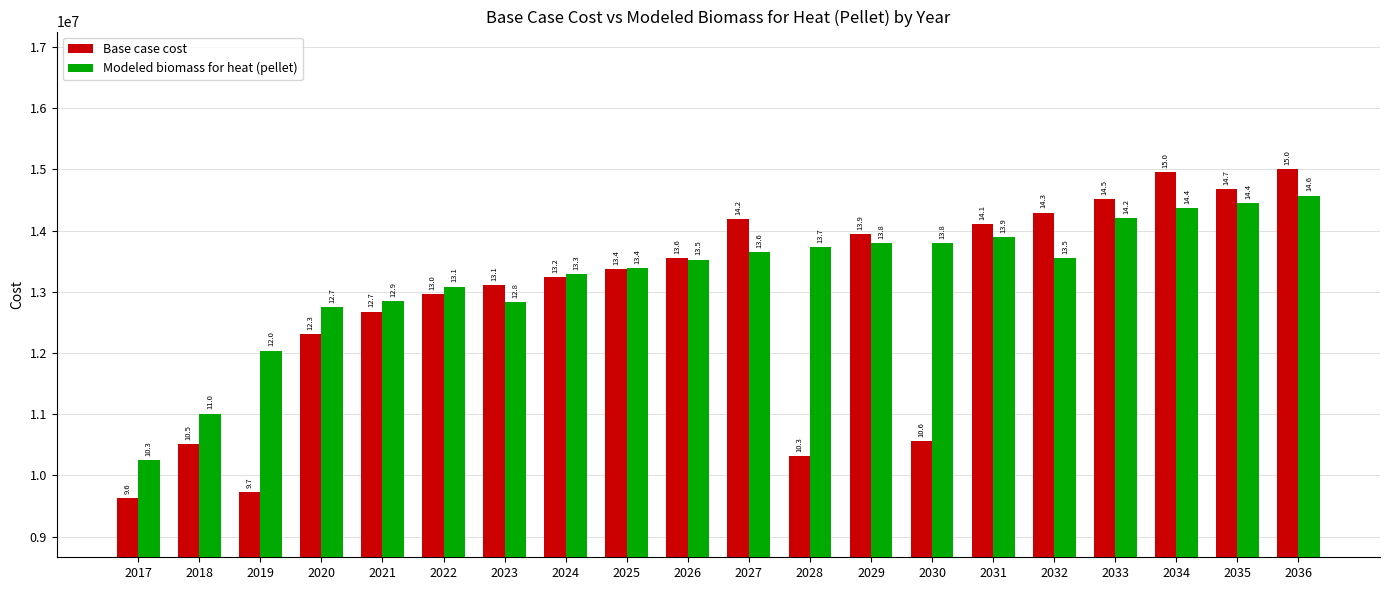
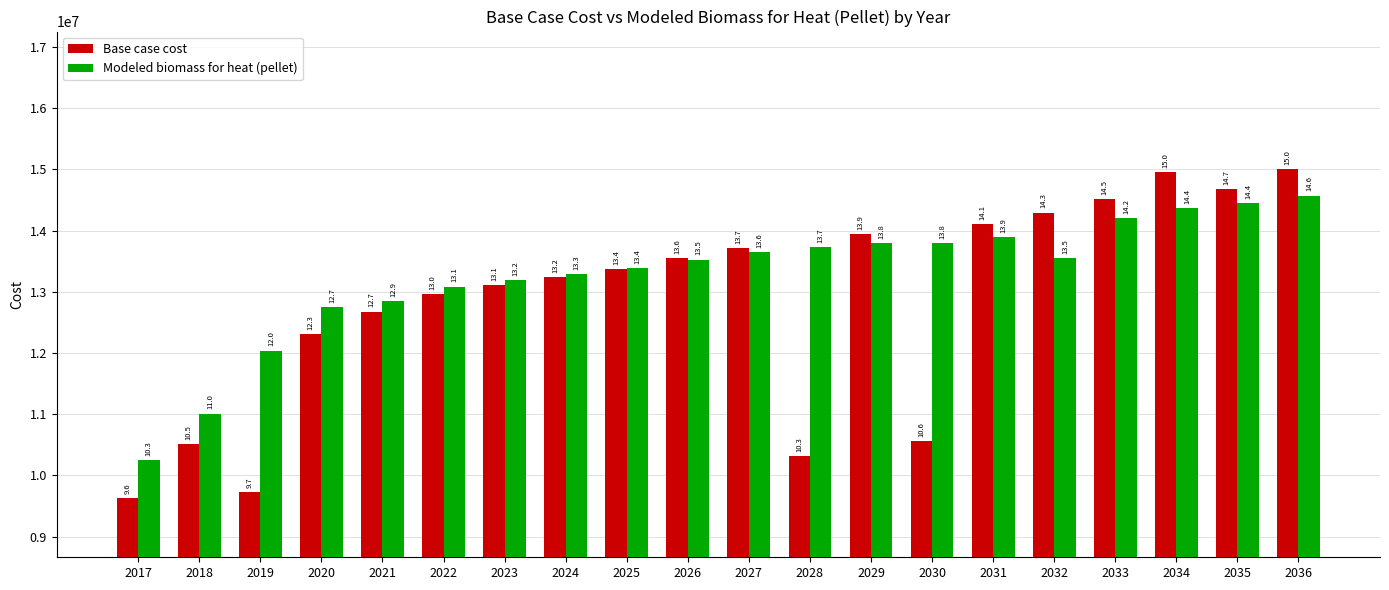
  {
    "Base case cost": {
-     "2027": 14.2
+     "2027": 13.7
    },
    "Modeled biomass for heat (pellet)": {
-     "2023": 12.8
+     "2023": 13.2
    }
  }
